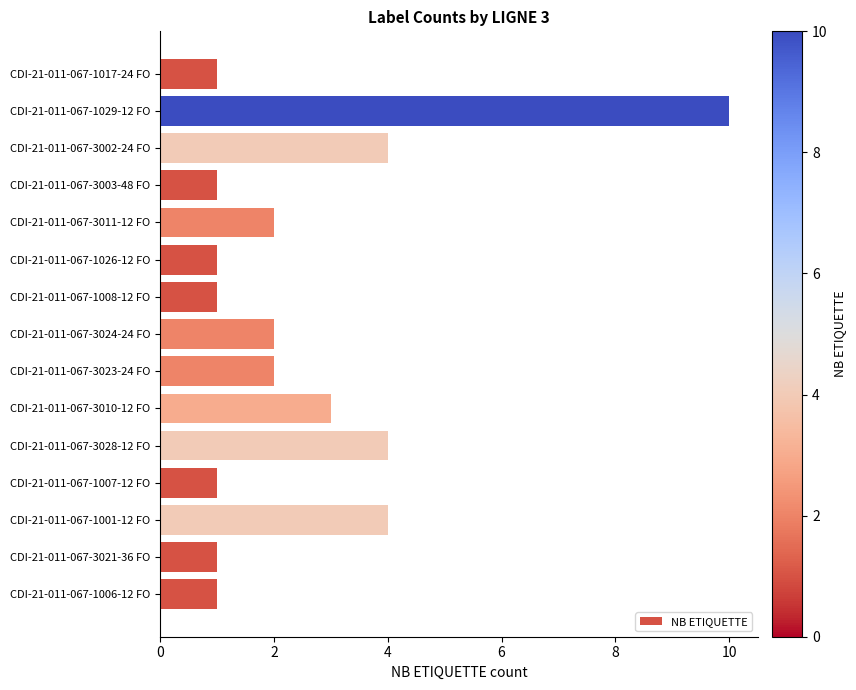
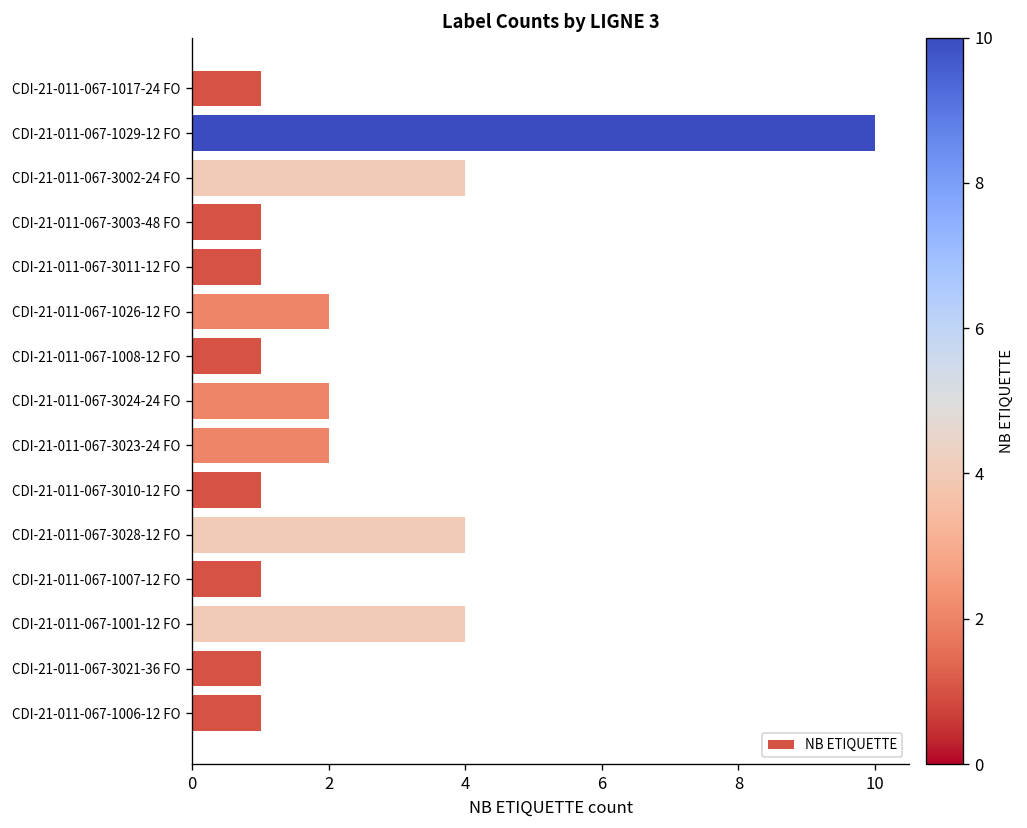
  {
    "CDI-21-011-067-1017-24 FO": 1,
    "CDI-21-011-067-1029-12 FO": 10,
    "CDI-21-011-067-3002-24 FO": 4,
    "CDI-21-011-067-3003-48 FO": 1,
-   "CDI-21-011-067-3011-12 FO": 2,
-   "CDI-21-011-067-1026-12 FO": 1,
+   "CDI-21-011-067-3011-12 FO": 1,
+   "CDI-21-011-067-1026-12 FO": 2,
    "CDI-21-011-067-1008-12 FO": 1,
    "CDI-21-011-067-3024-24 FO": 2,
    "CDI-21-011-067-3023-24 FO": 2,
-   "CDI-21-011-067-3010-12 FO": 3,
+   "CDI-21-011-067-3010-12 FO": 1,
    "CDI-21-011-067-3028-12 FO": 4,
    "CDI-21-011-067-1007-12 FO": 1,
    "CDI-21-011-067-1001-12 FO": 4,
    "CDI-21-011-067-3021-36 FO": 1,
    "CDI-21-011-067-1006-12 FO": 1
  }
